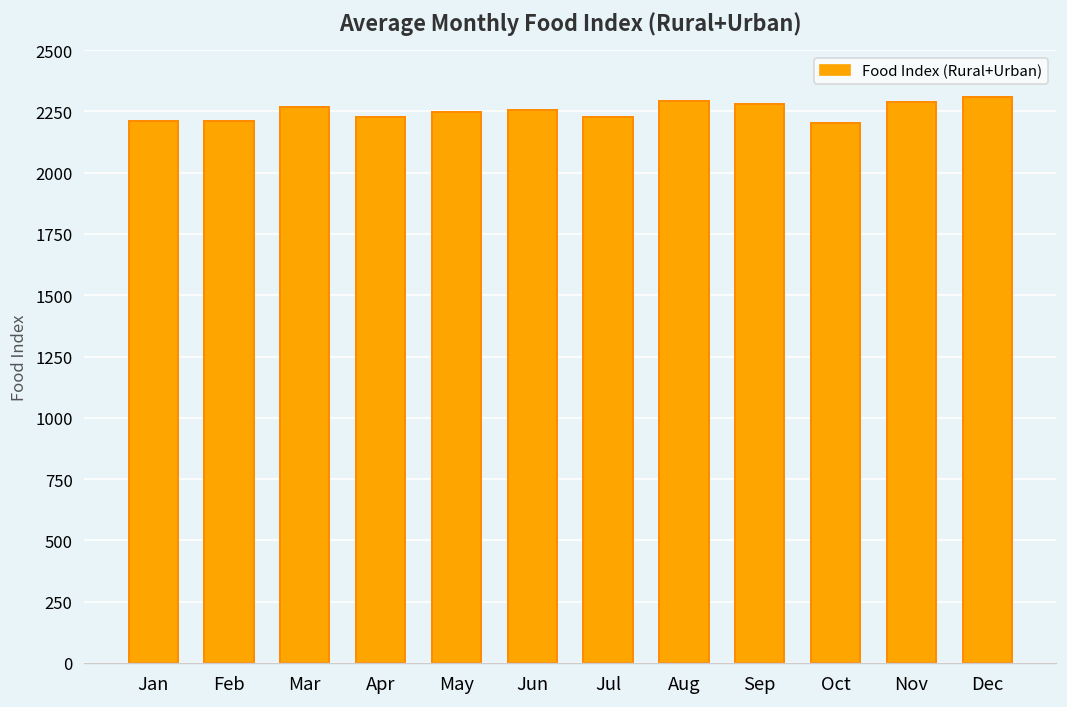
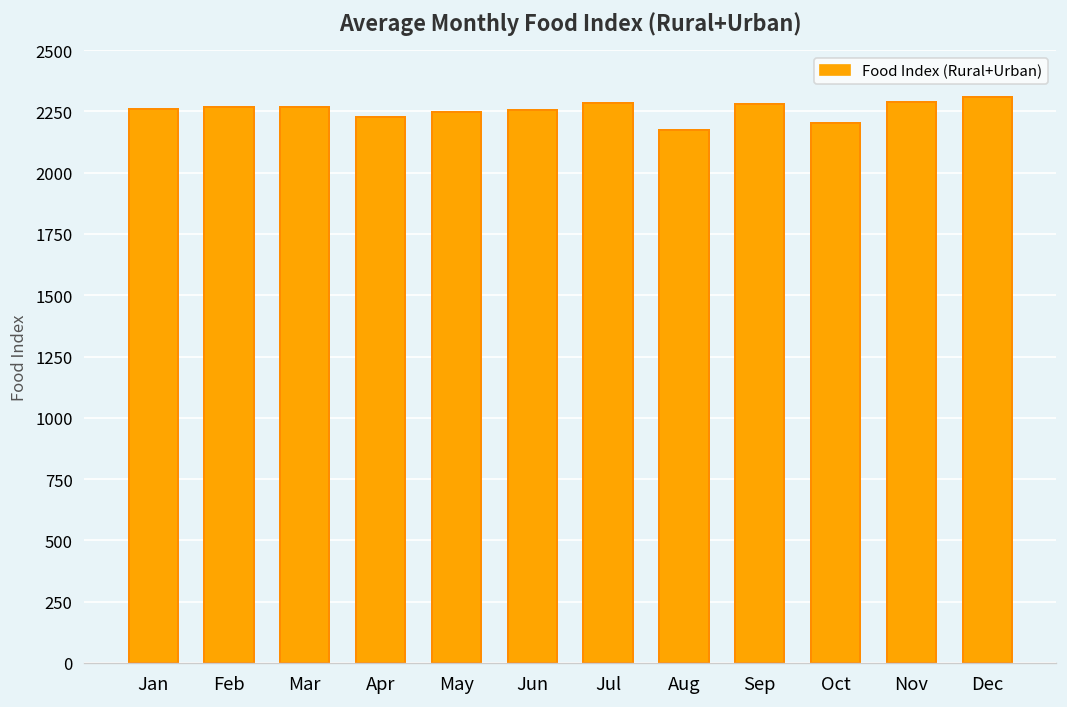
  {
-   "Jan": 2210,
-   "Feb": 2210,
+   "Jan": 2260,
+   "Feb": 2270,
    "Mar": 2270,
    "Apr": 2230,
    "May": 2250,
    "Jun": 2260,
-   "Jul": 2230,
-   "Aug": 2290,
+   "Jul": 2280,
+   "Aug": 2180,
    "Sep": 2280,
    "Oct": 2200,
    "Nov": 2290,
    "Dec": 2310
  }
